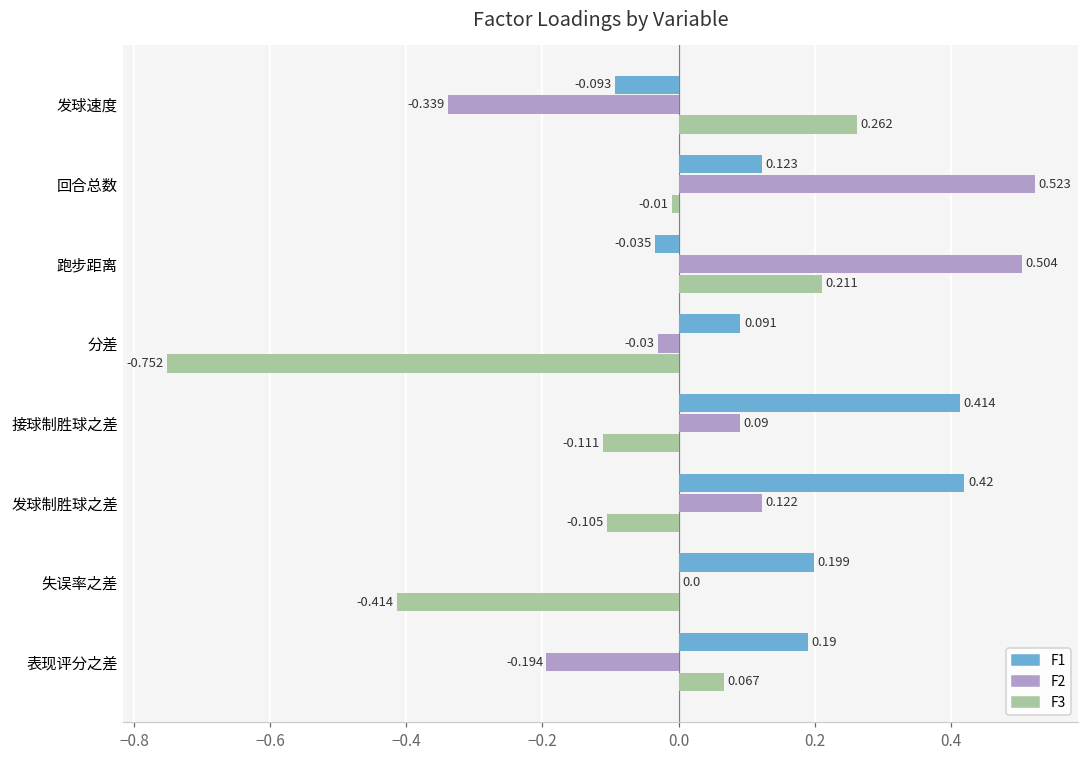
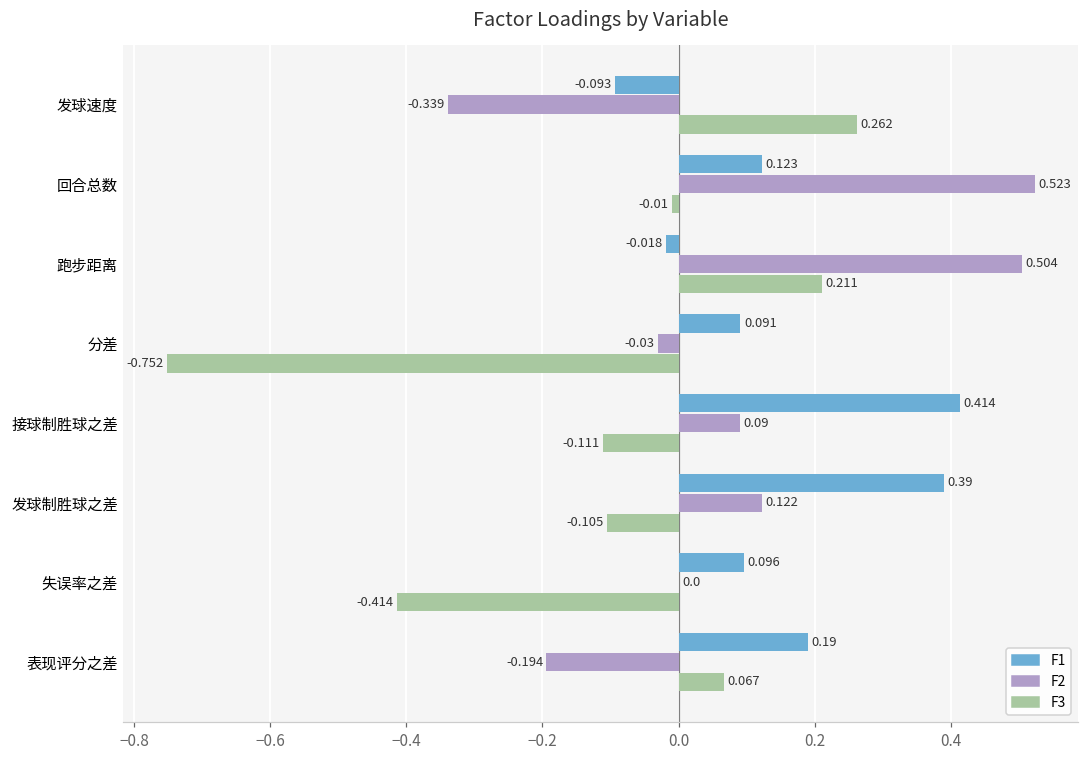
  {
    "F1": {
      "发球速度": -0.093,
      "回合总数": 0.123,
-     "跑步距离": -0.035,
+     "跑步距离": -0.018,
      "分差": 0.091,
      "接球制胜球之差": 0.414,
-     "发球制胜球之差": 0.42,
-     "失误率之差": 0.199,
+     "发球制胜球之差": 0.39,
+     "失误率之差": 0.096,
      "表现评分之差": 0.19
    }
  }
